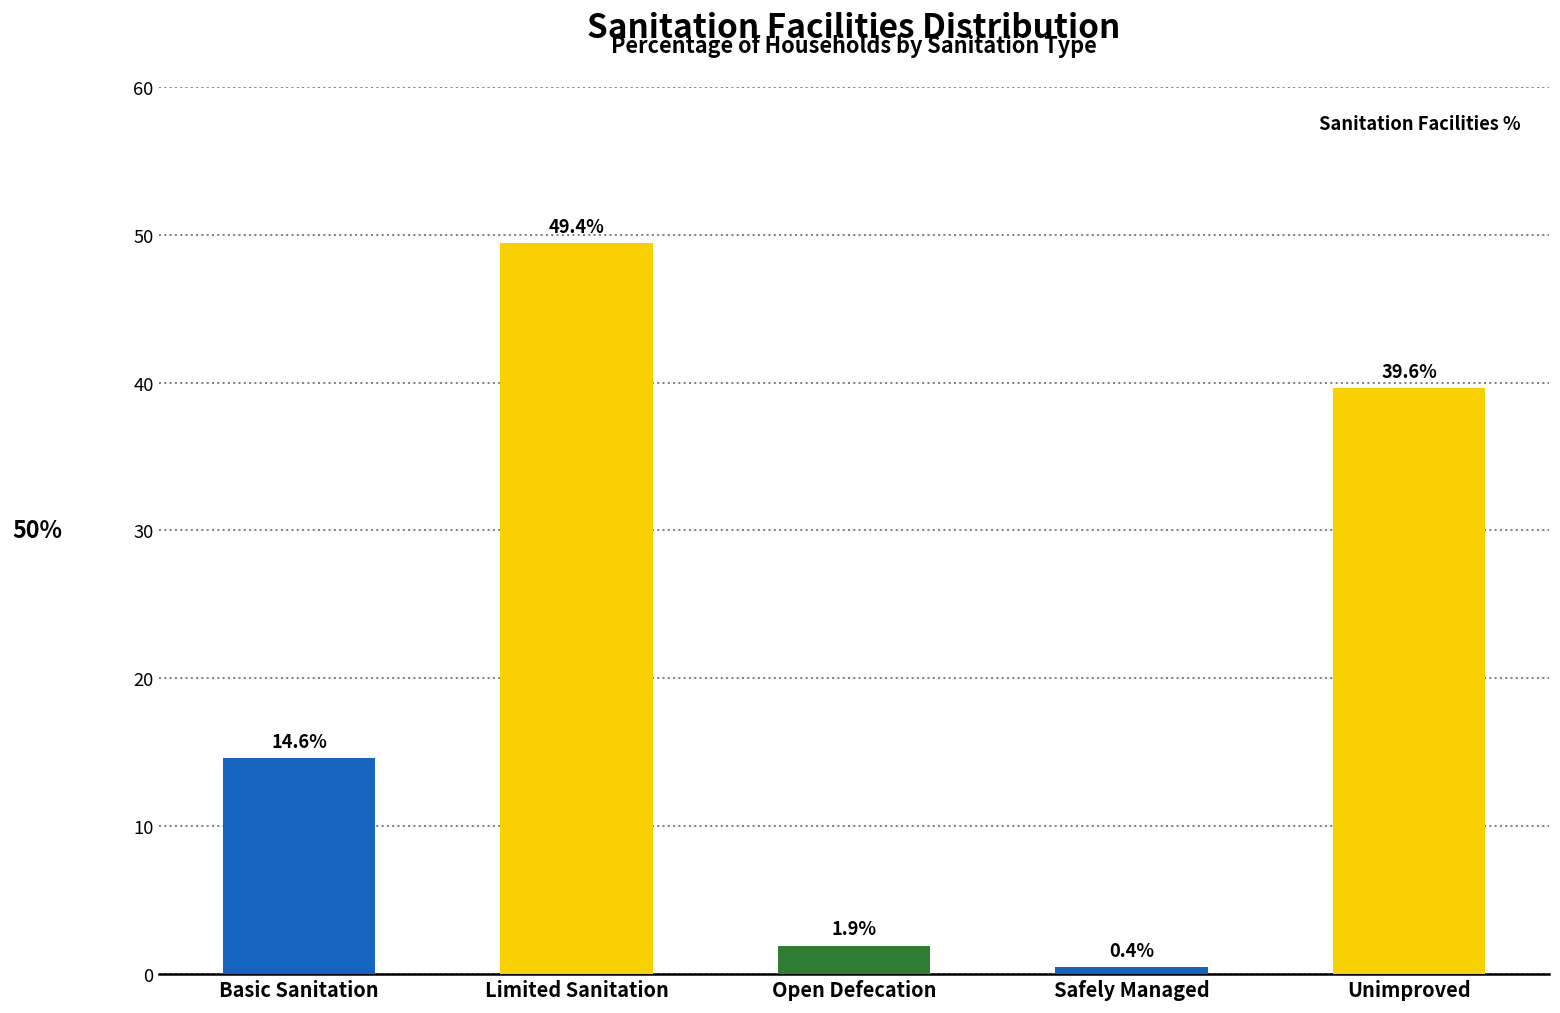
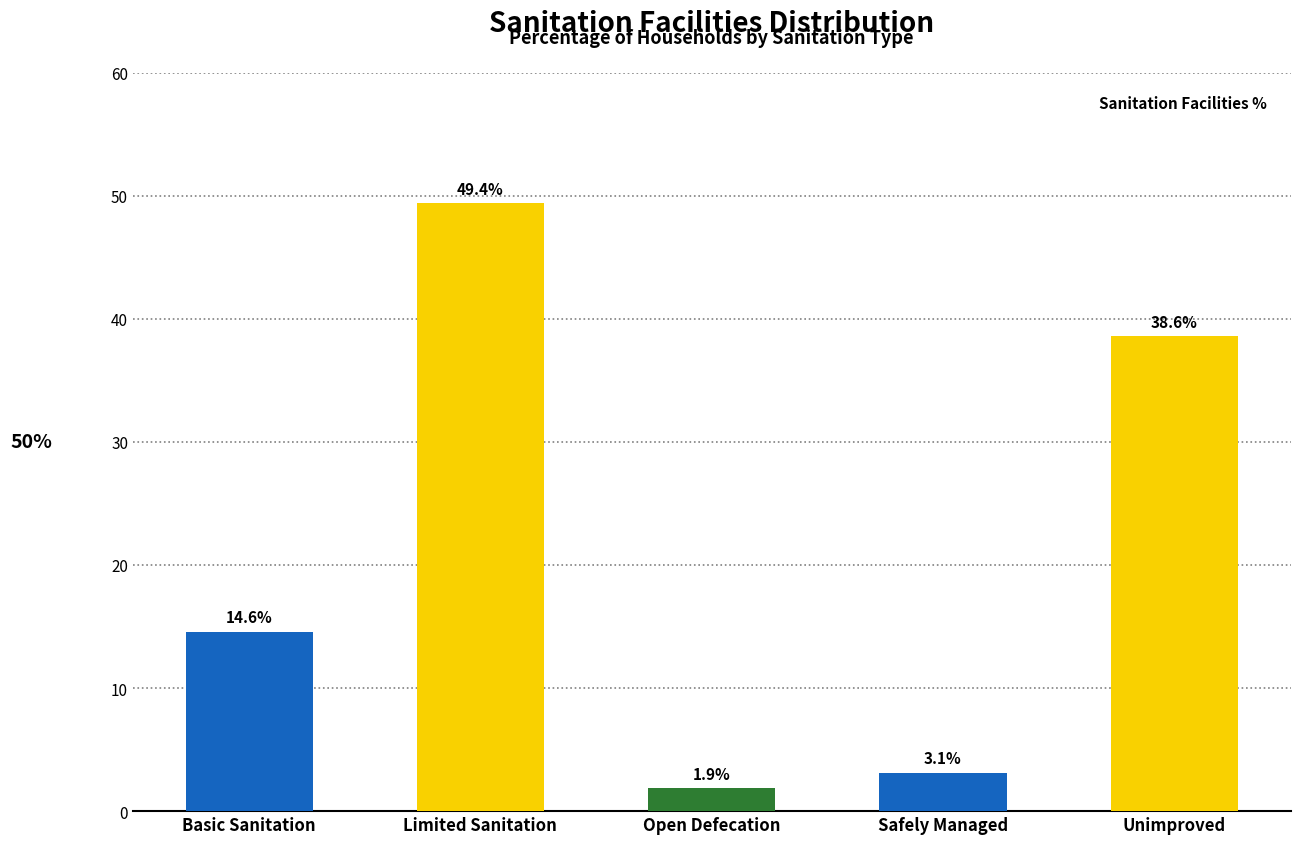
  {
    "Basic Sanitation": "14.6%",
    "Limited Sanitation": "49.4%",
    "Open Defecation": "1.9%",
-   "Safely Managed": "0.4%",
-   "Unimproved": "39.6%"
+   "Safely Managed": "3.1%",
+   "Unimproved": "38.6%"
  }
